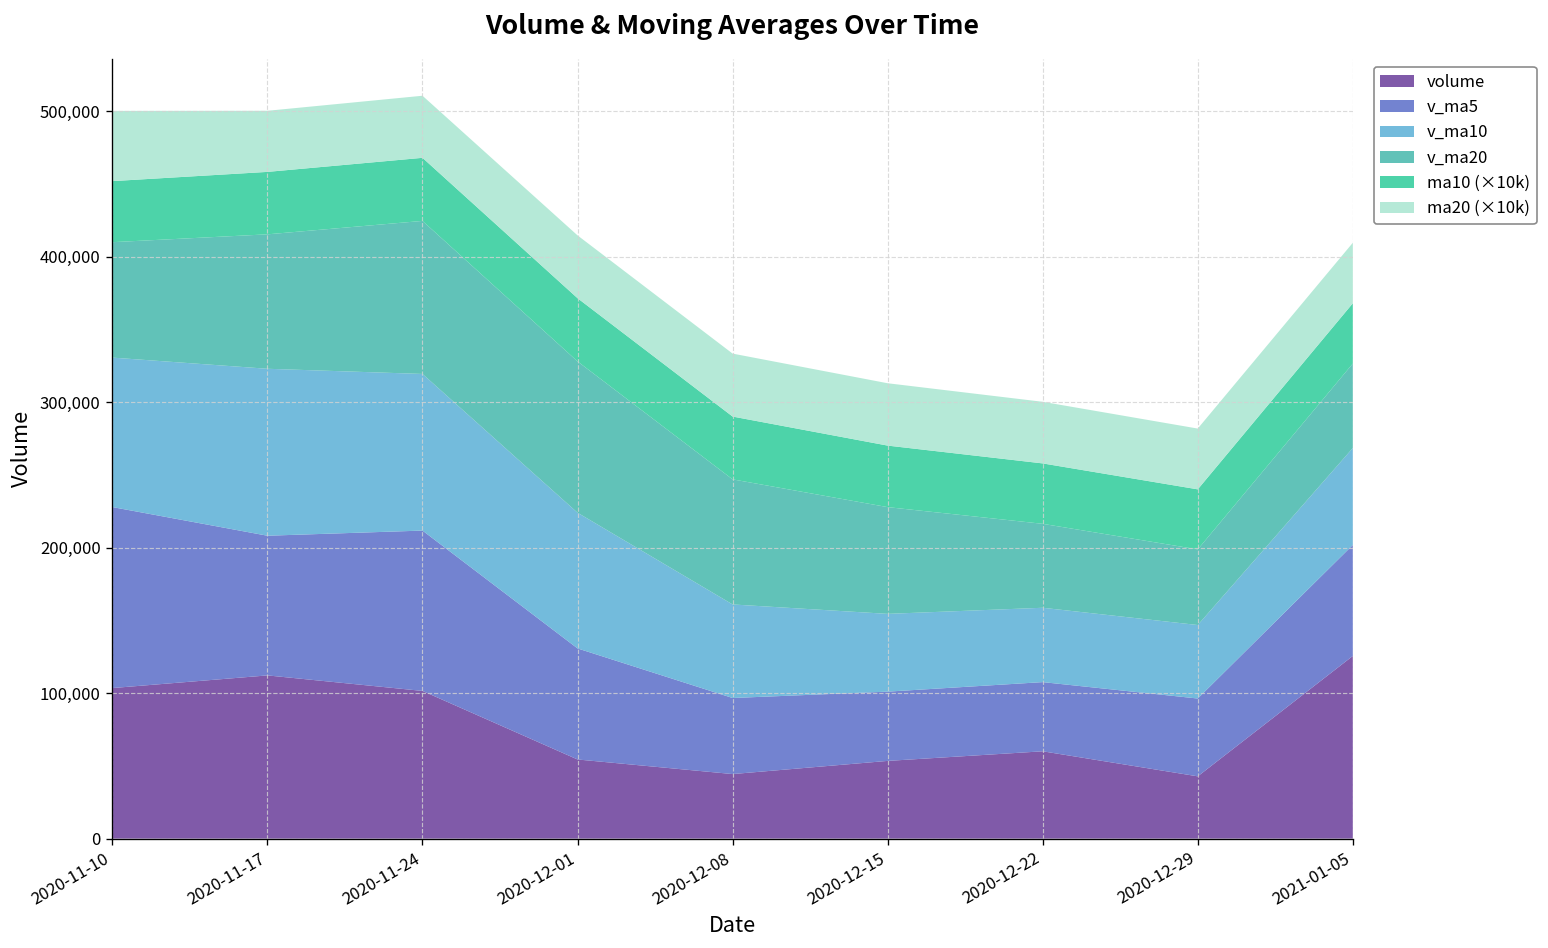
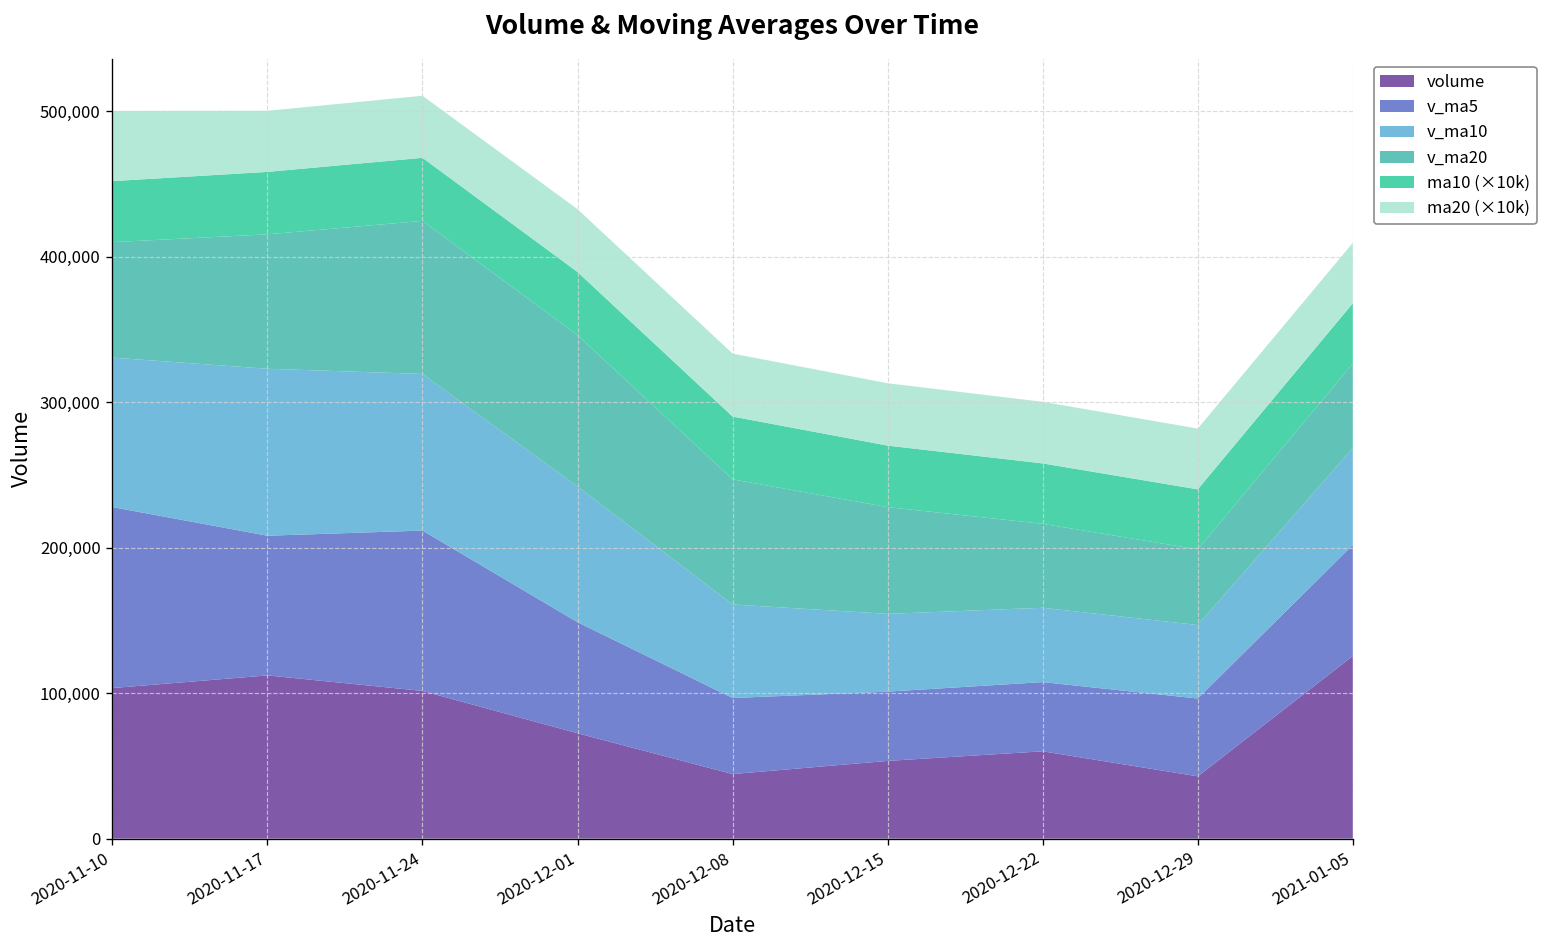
  {
    "volume": {
      "2020-11-10": "103,000",
      "2020-11-17": "112,000",
      "2020-11-24": "102,000",
-     "2020-12-01": "54,000",
+     "2020-12-01": "72,000",
      "2020-12-08": "44,000",
      "2020-12-15": "53,000",
      "2020-12-22": "60,000",
      "2020-12-29": "43,000",
      "2021-01-05": "126,000"
    },
    "v_ma5": {
      "2020-11-10": "124,000",
      "2020-11-17": "96,000",
      "2020-11-24": "110,000",
      "2020-12-01": "76,000",
      "2020-12-08": "52,000",
      "2020-12-15": "48,000",
      "2020-12-22": "48,000",
      "2020-12-29": "53,000",
      "2021-01-05": "76,000"
    },
    "ma20 (×10k)": {
      "2020-11-10": "48,000",
      "2020-11-17": "42,000",
      "2020-11-24": "43,000",
      "2020-12-01": "43,000",
      "2020-12-08": "43,000",
      "2020-12-15": "43,000",
      "2020-12-22": "42,000",
      "2020-12-29": "42,000",
      "2021-01-05": "42,000"
    }
  }
